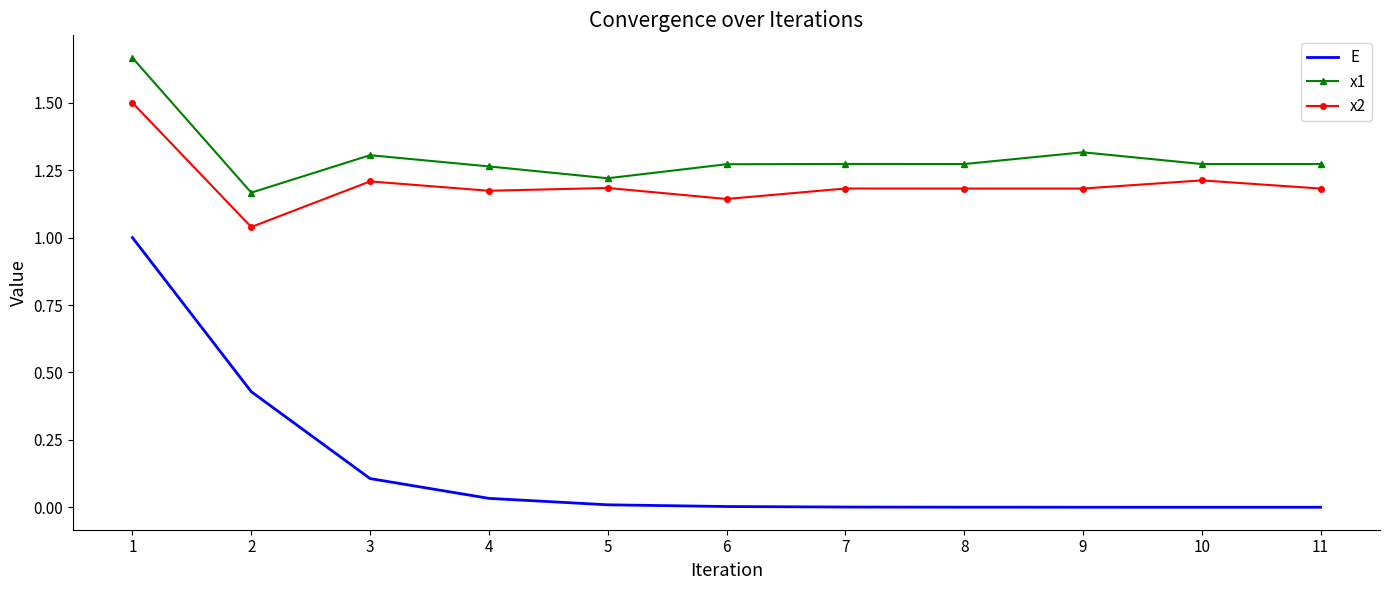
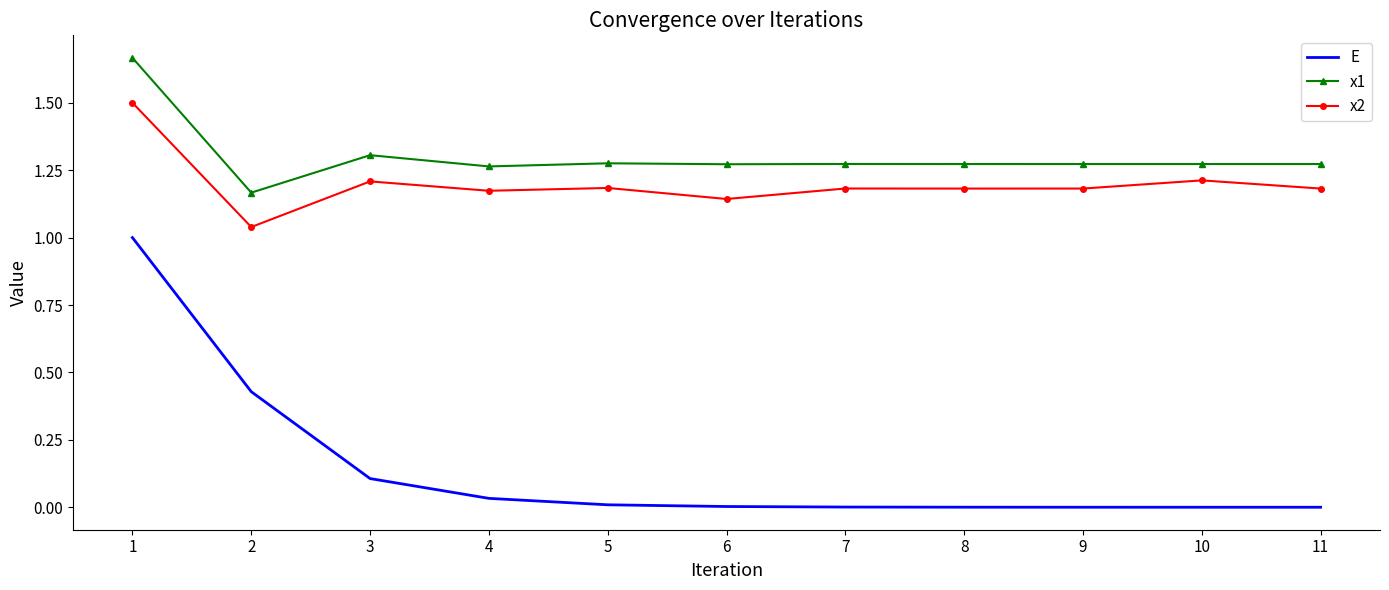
  {
    "E": {
      "1": 1.00,
      "2": 0.43,
      "3": 0.11,
      "4": 0.03,
      "5": 0.01,
      "6": 0.00,
      "7": 0.00,
      "8": 0.00,
      "9": 0.00,
      "10": 0.00,
      "11": 0.00
    },
    "x1": {
      "1": 1.67,
      "2": 1.17,
      "3": 1.31,
      "4": 1.26,
-     "5": 1.22,
+     "5": 1.28,
      "6": 1.27,
      "7": 1.27,
      "8": 1.27,
-     "9": 1.32,
+     "9": 1.27,
      "10": 1.27,
      "11": 1.27
    },
    "x2": {
      "1": 1.50,
      "2": 1.04,
      "3": 1.21,
      "4": 1.17,
      "5": 1.18,
      "6": 1.14,
      "7": 1.18,
      "8": 1.18,
      "9": 1.18,
      "10": 1.21,
      "11": 1.18
    }
  }
